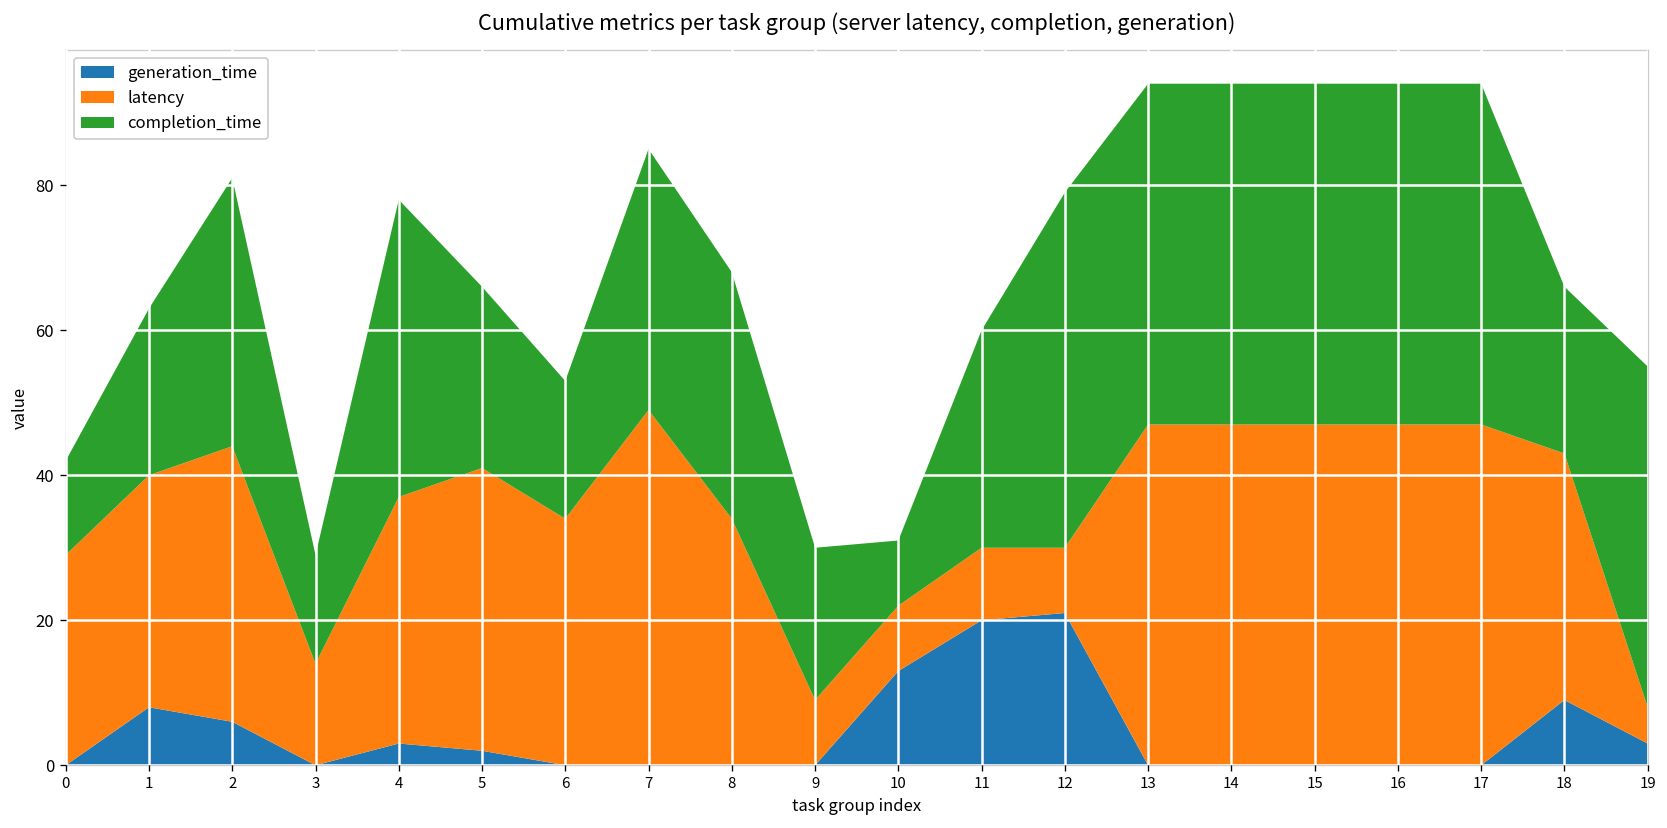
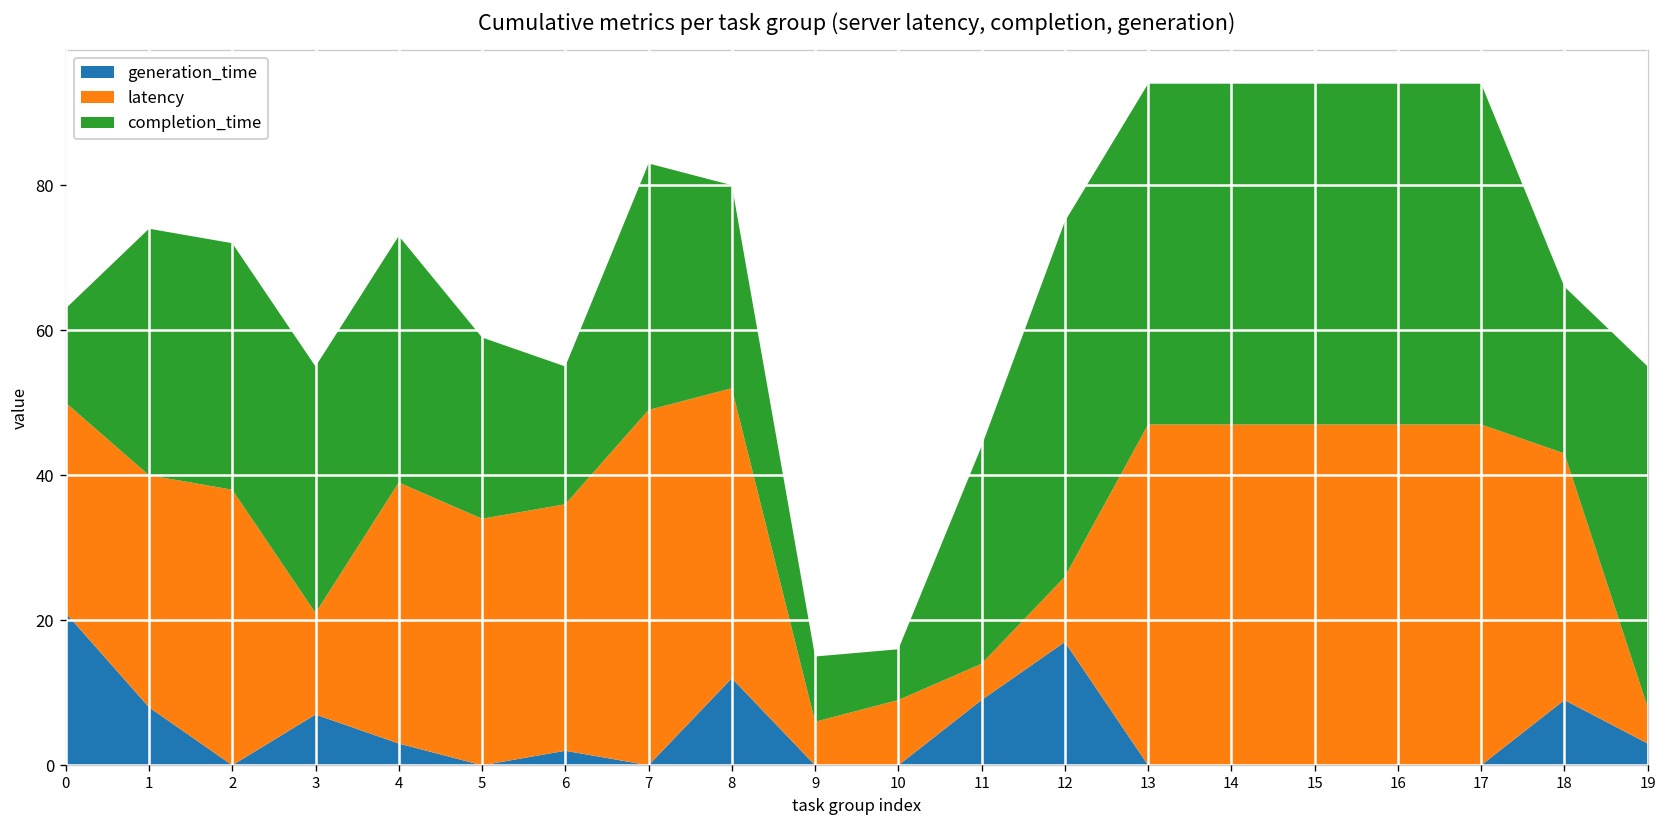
  {
    "generation_time": {
-     "0": 0,
-     "2": 6,
-     "3": 0,
-     "5": 2,
-     "6": 0,
-     "8": 0,
-     "10": 13,
-     "11": 20,
-     "12": 21
+     "0": 21,
+     "2": 0,
+     "3": 7,
+     "5": 0,
+     "6": 2,
+     "8": 12,
+     "10": 0,
+     "11": 9,
+     "12": 17
    },
    "latency": {
-     "4": 34,
-     "5": 39,
-     "8": 34,
-     "9": 9,
-     "11": 10
+     "4": 36,
+     "5": 34,
+     "8": 40,
+     "9": 6,
+     "11": 5
    },
    "completion_time": {
      "0": 13,
-     "1": 23,
-     "2": 37,
-     "3": 15,
-     "4": 41,
+     "1": 34,
+     "2": 34,
+     "3": 34,
+     "4": 34,
      "5": 25,
      "6": 19,
-     "7": 36,
-     "8": 34,
-     "9": 21,
-     "10": 9,
+     "7": 34,
+     "8": 28,
+     "9": 9,
+     "10": 7,
      "11": 30,
      "12": 49,
      "13": 47,
      "14": 47,
      "15": 47,
      "16": 47,
      "17": 47,
      "18": 23,
      "19": 47
    }
  }
